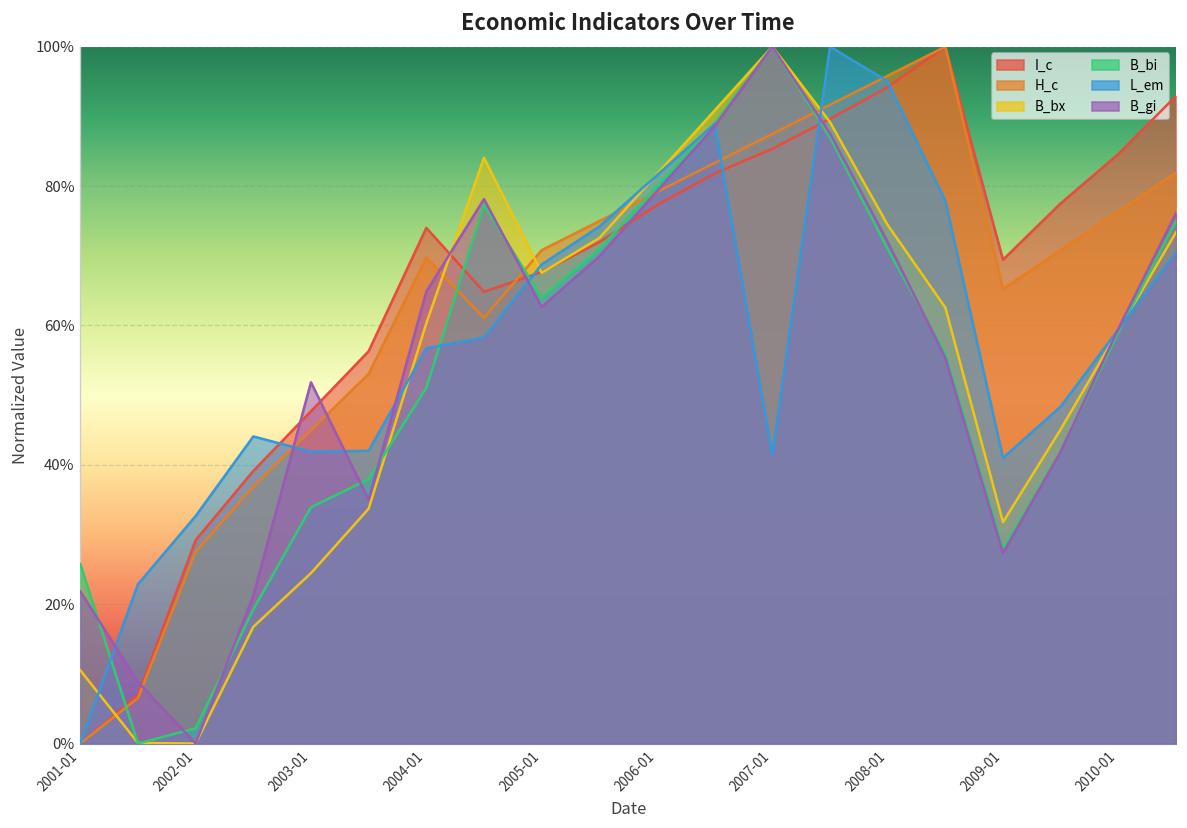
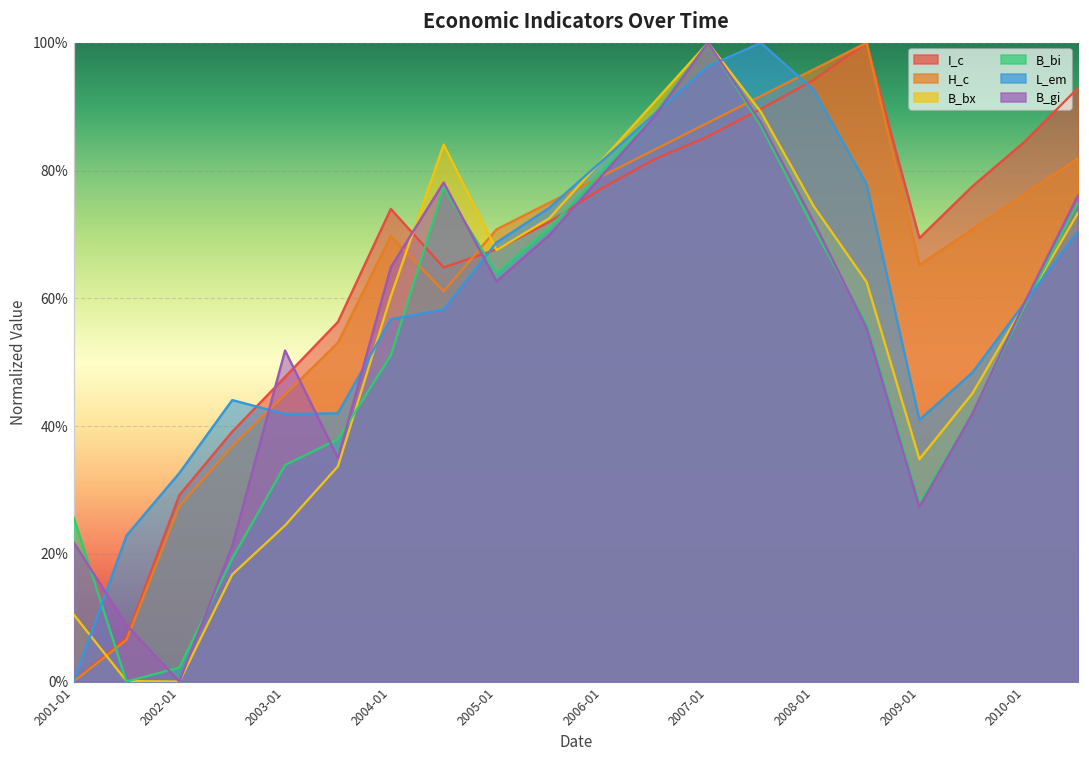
  {
    "B_bx": {
      "2001-01": "11%",
      "2003-01": "24%",
      "2004-01": "60%",
      "2008-01": "74%",
-     "2009-01": "32%"
+     "2009-01": "35%"
    },
    "B_bi": {
      "2001-01": "26%",
      "2002-01": "2%",
      "2003-01": "34%",
      "2004-01": "51%",
      "2005-01": "64%",
      "2006-01": "80%",
      "2008-01": "71%",
      "2009-01": "28%"
    },
    "L_em": {
      "2002-01": "33%",
      "2003-01": "42%",
      "2004-01": "57%",
      "2005-01": "69%",
-     "2007-01": "41%",
-     "2008-01": "95%",
+     "2007-01": "96%",
+     "2008-01": "93%",
      "2009-01": "41%"
    },
    "B_gi": {
      "2001-01": "22%",
      "2003-01": "52%",
      "2004-01": "65%",
      "2005-01": "63%",
      "2008-01": "72%",
      "2009-01": "27%"
    }
  }
